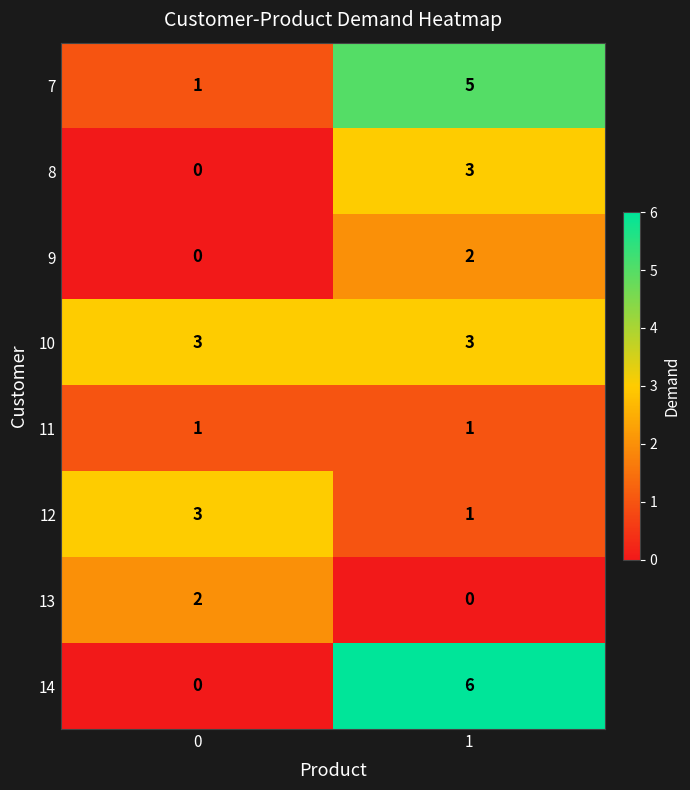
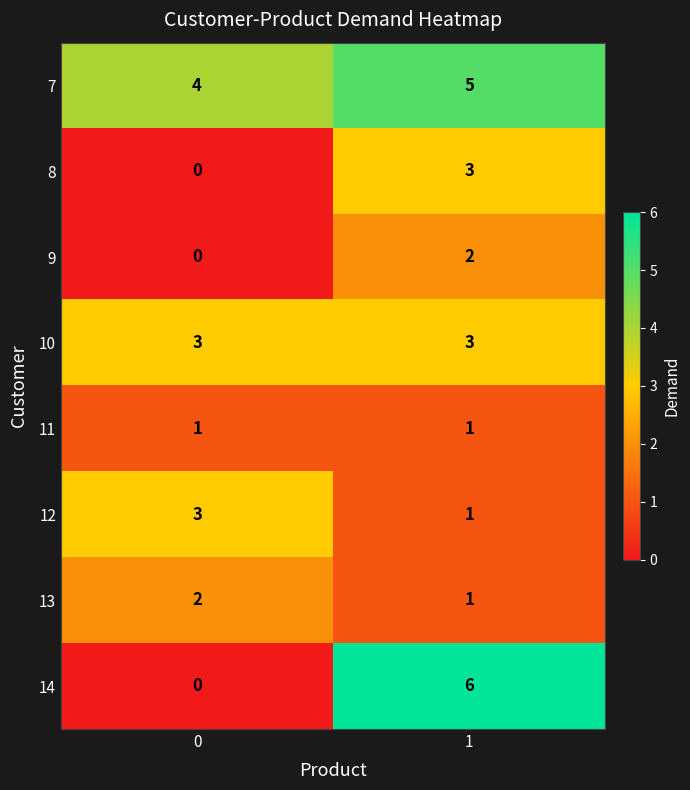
  {
    "7": {
-     "0": 1,
+     "0": 4,
      "1": 5
    },
    "8": {
      "0": 0,
      "1": 3
    },
    "9": {
      "0": 0,
      "1": 2
    },
    "10": {
      "0": 3,
      "1": 3
    },
    "11": {
      "0": 1,
      "1": 1
    },
    "12": {
      "0": 3,
      "1": 1
    },
    "13": {
      "0": 2,
-     "1": 0
+     "1": 1
    },
    "14": {
      "0": 0,
      "1": 6
    }
  }
